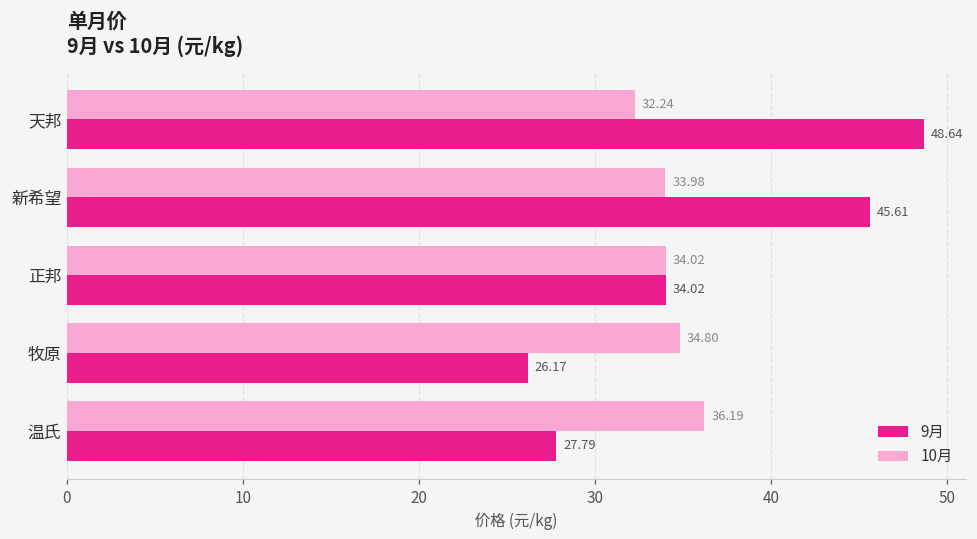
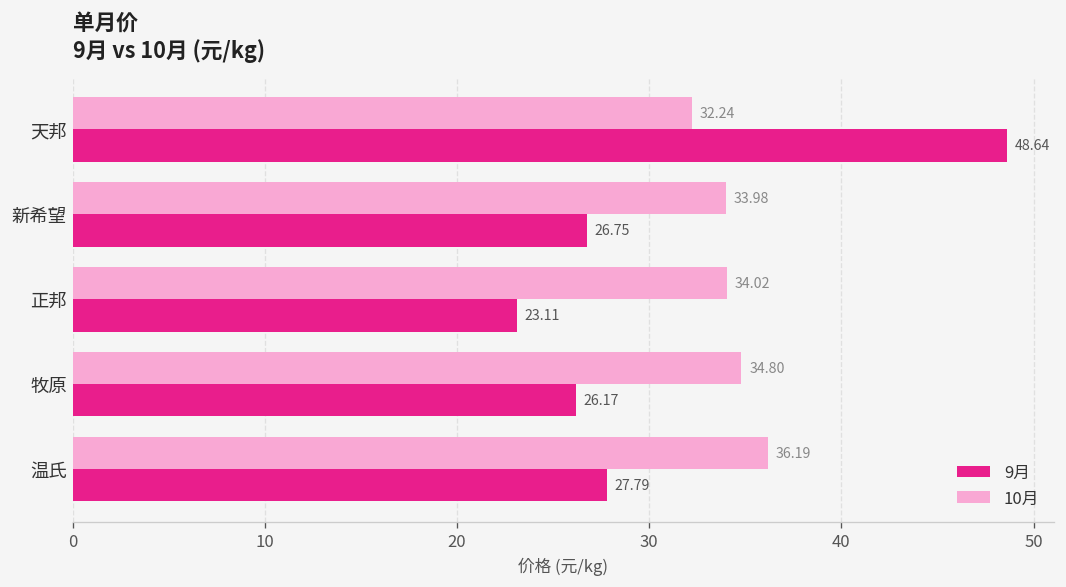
  {
    "9月": {
      "天邦": 48.64,
-     "新希望": 45.61,
-     "正邦": 34.02,
+     "新希望": 26.75,
+     "正邦": 23.11,
      "牧原": 26.17,
      "温氏": 27.79
    },
    "10月": {
      "天邦": 32.24,
      "新希望": 33.98,
      "正邦": 34.02,
      "牧原": 34.80,
      "温氏": 36.19
    }
  }
